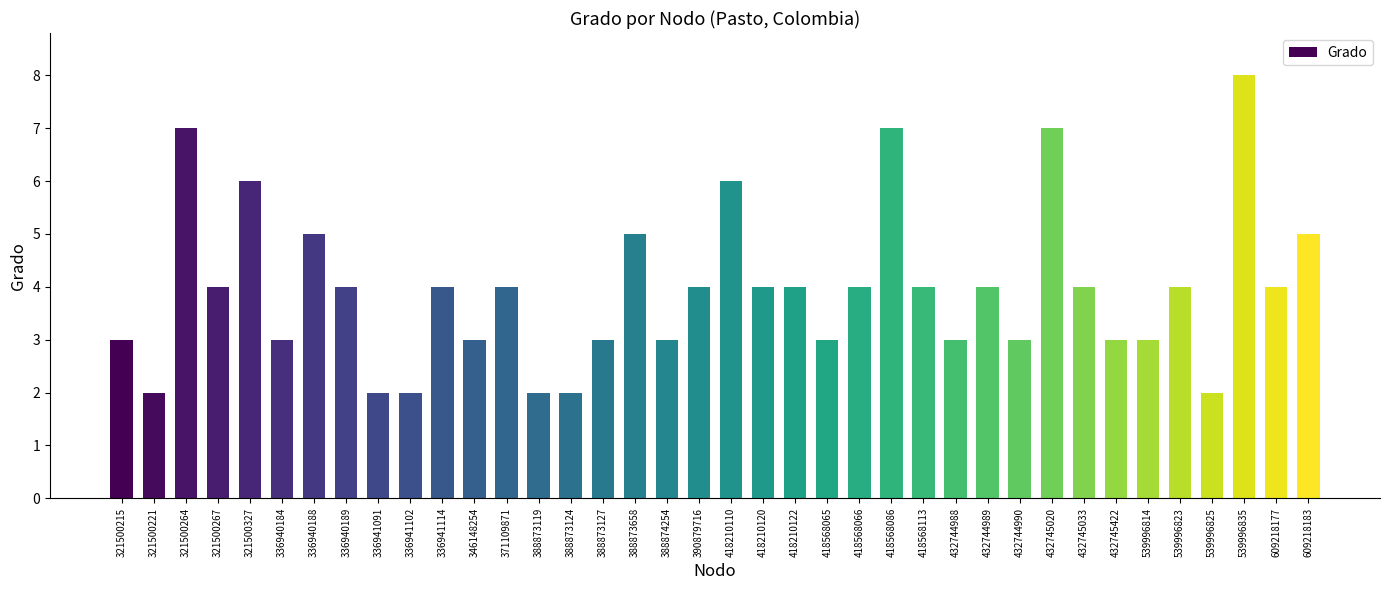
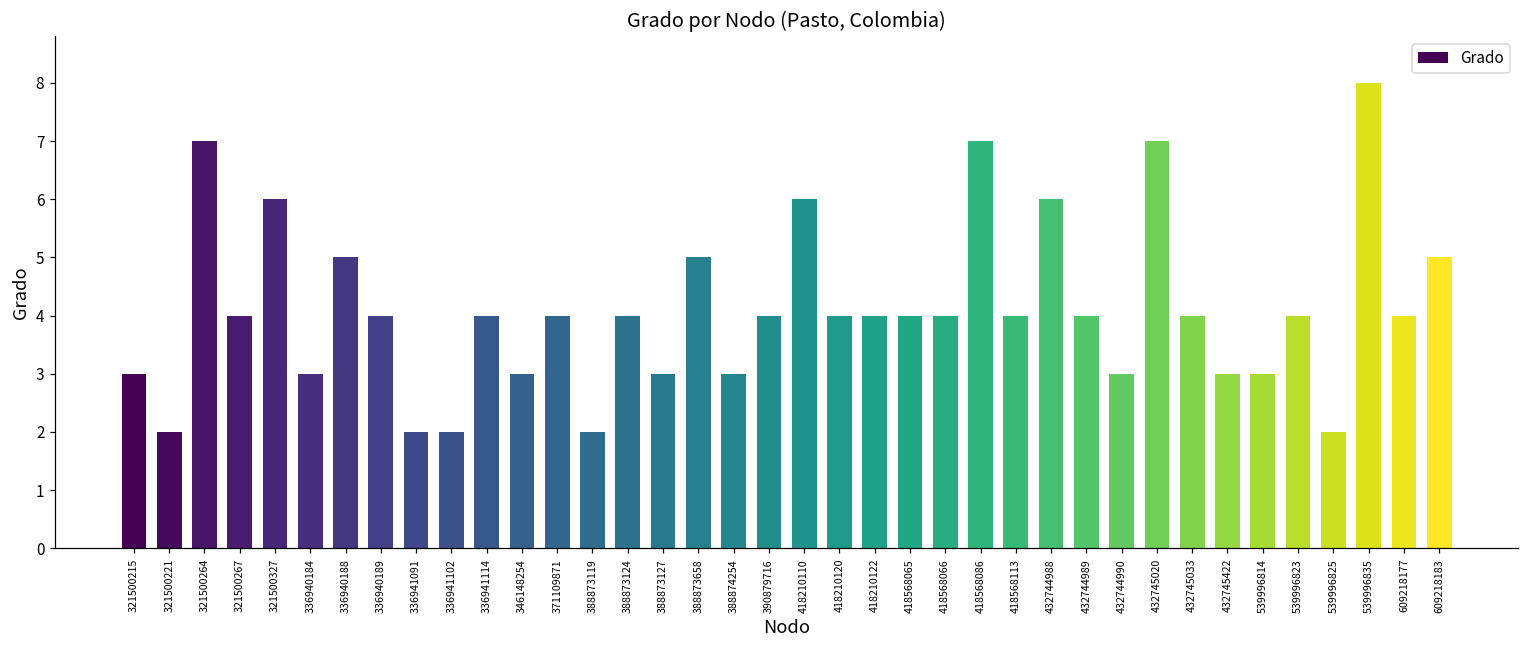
  {
    "321500215": 3,
    "321500221": 2,
    "321500264": 7,
    "321500267": 4,
    "321500327": 6,
    "336940184": 3,
    "336940188": 5,
    "336940189": 4,
    "336941091": 2,
    "336941102": 2,
    "336941114": 4,
    "346148254": 3,
    "371109871": 4,
    "388873119": 2,
-   "388873124": 2,
+   "388873124": 4,
    "388873127": 3,
    "388873658": 5,
    "388874254": 3,
    "390879716": 4,
    "418210110": 6,
    "418210120": 4,
    "418210122": 4,
-   "418568065": 3,
+   "418568065": 4,
    "418568066": 4,
    "418568086": 7,
    "418568113": 4,
-   "432744988": 3,
+   "432744988": 6,
    "432744989": 4,
    "432744990": 3,
    "432745020": 7,
    "432745033": 4,
    "432745422": 3,
    "539996814": 3,
    "539996823": 4,
    "539996825": 2,
    "539996835": 8,
    "609218177": 4,
    "609218183": 5
  }
